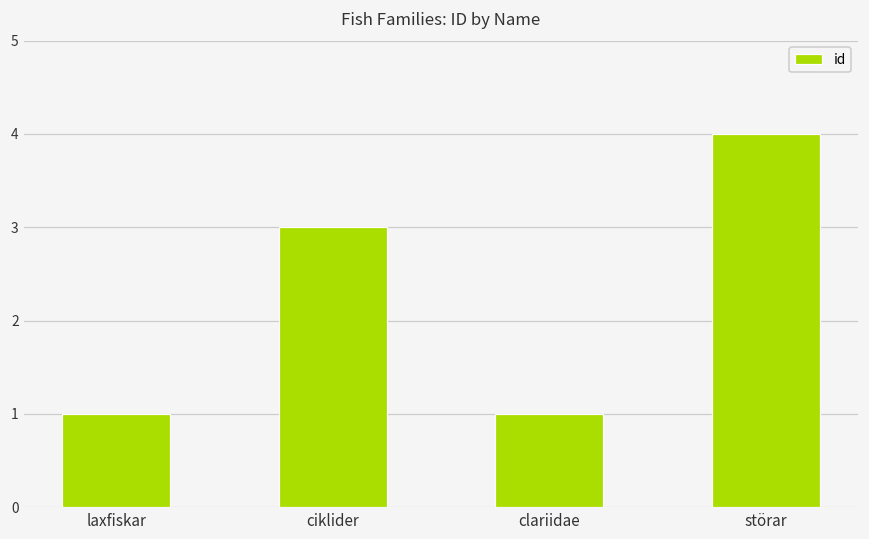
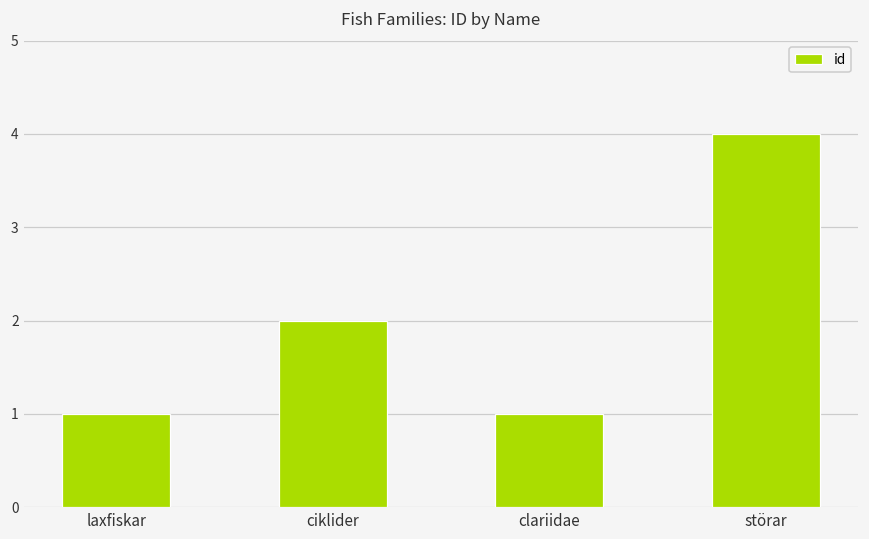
  {
    "laxfiskar": 1,
-   "ciklider": 3,
+   "ciklider": 2,
    "clariidae": 1,
    "störar": 4
  }
